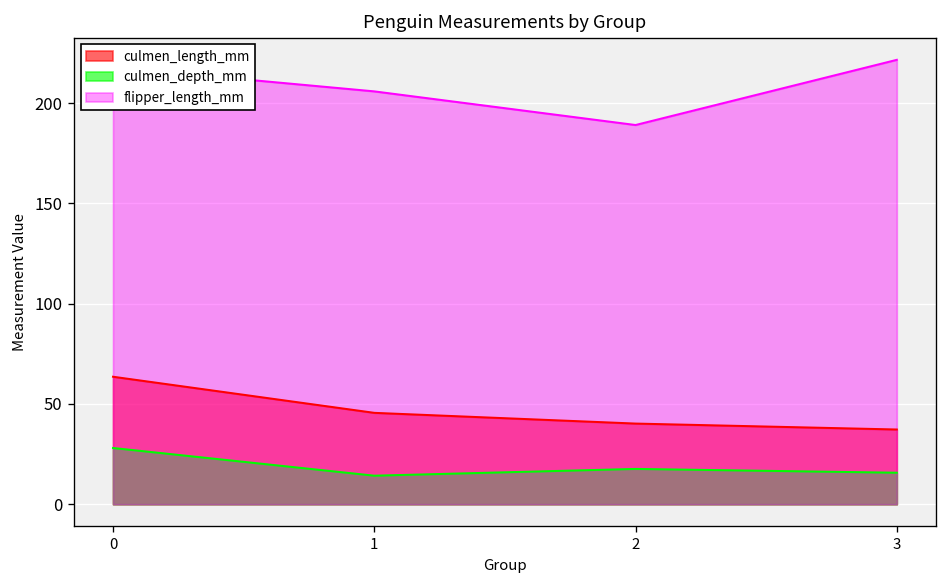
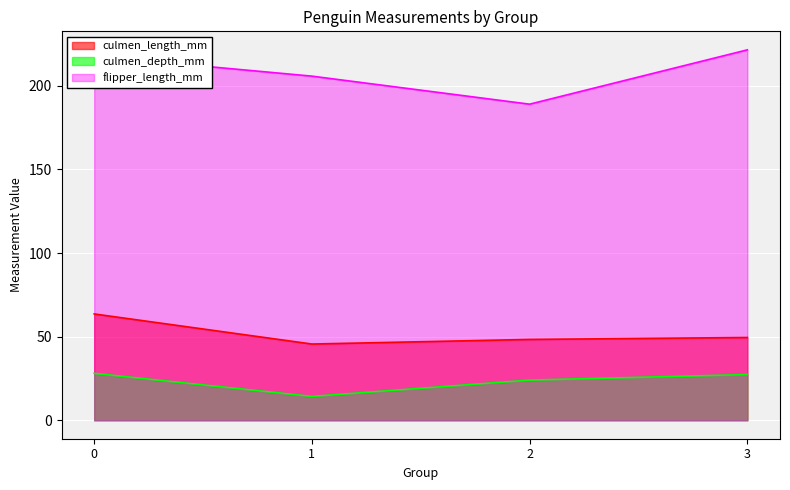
  {
    "culmen_length_mm": {
      "0": 64,
      "1": 46,
-     "2": 40,
-     "3": 37
+     "2": 48,
+     "3": 49
    },
    "culmen_depth_mm": {
      "0": 28,
      "1": 14,
-     "2": 18,
-     "3": 16
+     "2": 24,
+     "3": 27
    },
    "flipper_length_mm": {
      "1": 206,
      "2": 189,
      "3": 222
    }
  }
